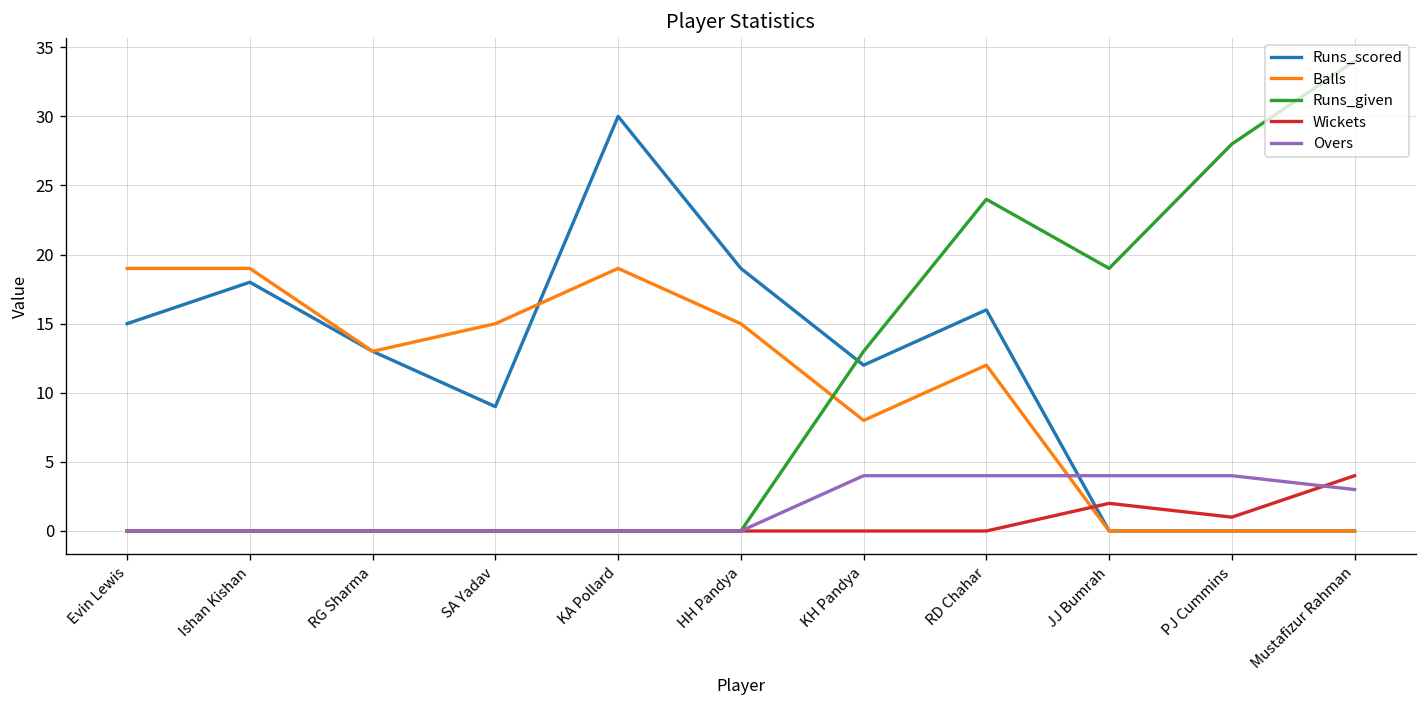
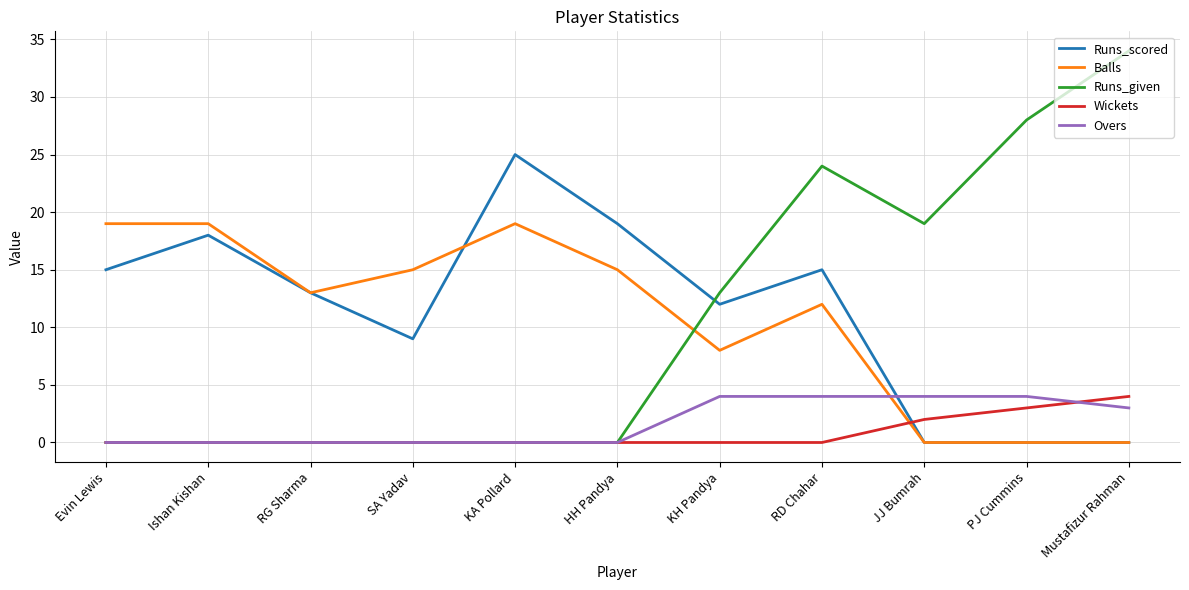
  {
    "Runs_scored": {
      "Evin Lewis": 15,
      "Ishan Kishan": 18,
      "SA Yadav": 9,
-     "KA Pollard": 30,
+     "KA Pollard": 25,
      "HH Pandya": 19,
      "KH Pandya": 12,
-     "RD Chahar": 16
+     "RD Chahar": 15
    },
    "Balls": {
      "Evin Lewis": 19,
      "Ishan Kishan": 19,
      "SA Yadav": 15,
      "KA Pollard": 19,
      "HH Pandya": 15,
      "KH Pandya": 8,
      "RD Chahar": 12
    },
    "Runs_given": {
      "KH Pandya": 13,
      "RD Chahar": 24,
      "JJ Bumrah": 19,
      "PJ Cummins": 28
    },
    "Wickets": {
      "KH Pandya": 0,
      "RD Chahar": 0,
      "JJ Bumrah": 2,
-     "PJ Cummins": 1,
+     "PJ Cummins": 3,
      "Mustafizur Rahman": 4
    },
    "Overs": {
      "KH Pandya": 4,
      "RD Chahar": 4,
      "JJ Bumrah": 4,
      "PJ Cummins": 4,
      "Mustafizur Rahman": 3
    }
  }
